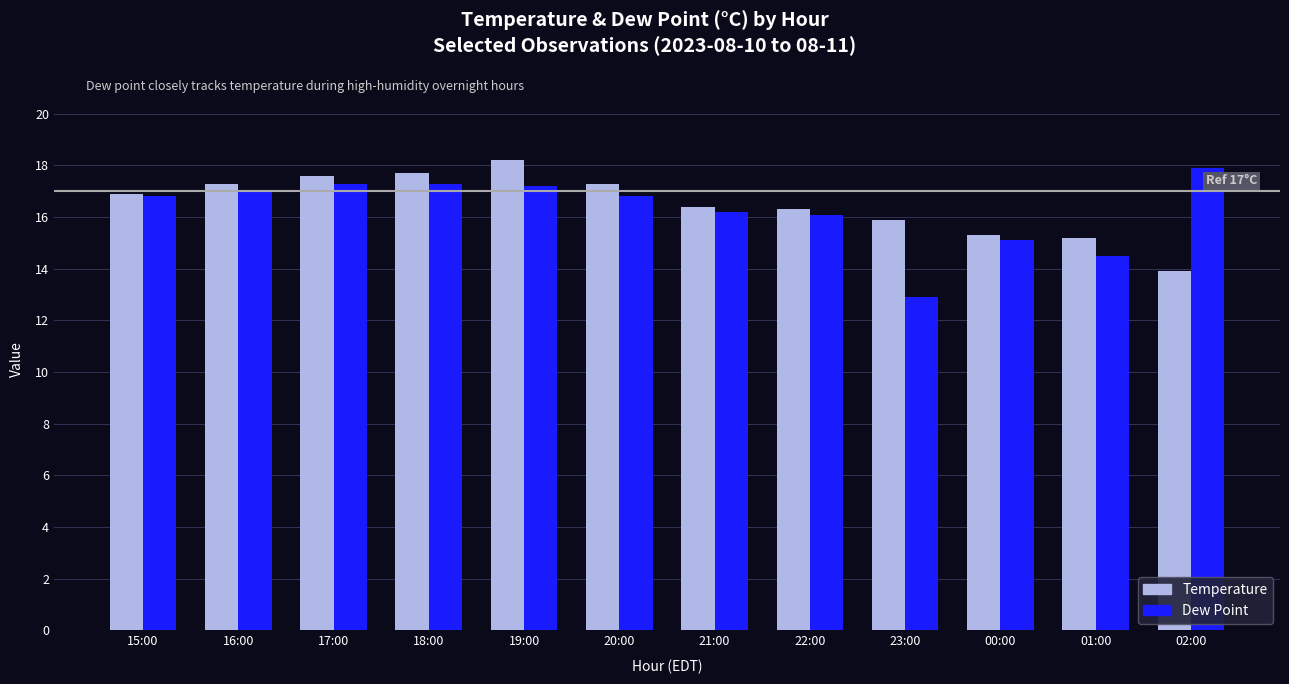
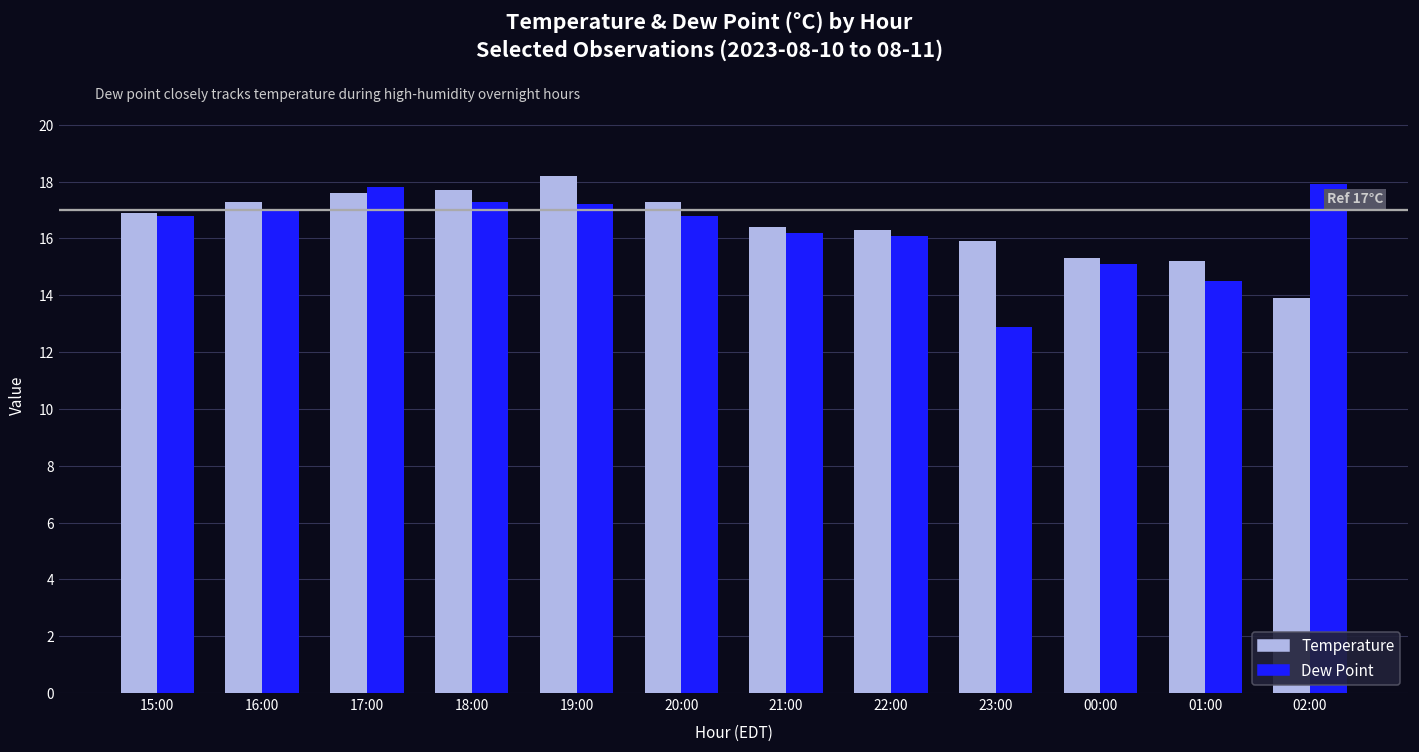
  {
    "Temperature": {
      "15:00": 16.9,
      "16:00": 17.3,
      "17:00": 17.6,
      "18:00": 17.7,
      "19:00": 18.2,
      "20:00": 17.3,
      "21:00": 16.4,
      "22:00": 16.3,
      "23:00": 15.9,
      "00:00": 15.3,
      "01:00": 15.2,
      "02:00": 13.9
    },
    "Dew Point": {
      "15:00": 16.8,
      "16:00": 17.0,
-     "17:00": 17.3,
+     "17:00": 17.8,
      "18:00": 17.3,
      "19:00": 17.2,
      "20:00": 16.8,
      "21:00": 16.2,
      "22:00": 16.1,
      "23:00": 12.9,
      "00:00": 15.1,
      "01:00": 14.5
    }
  }
